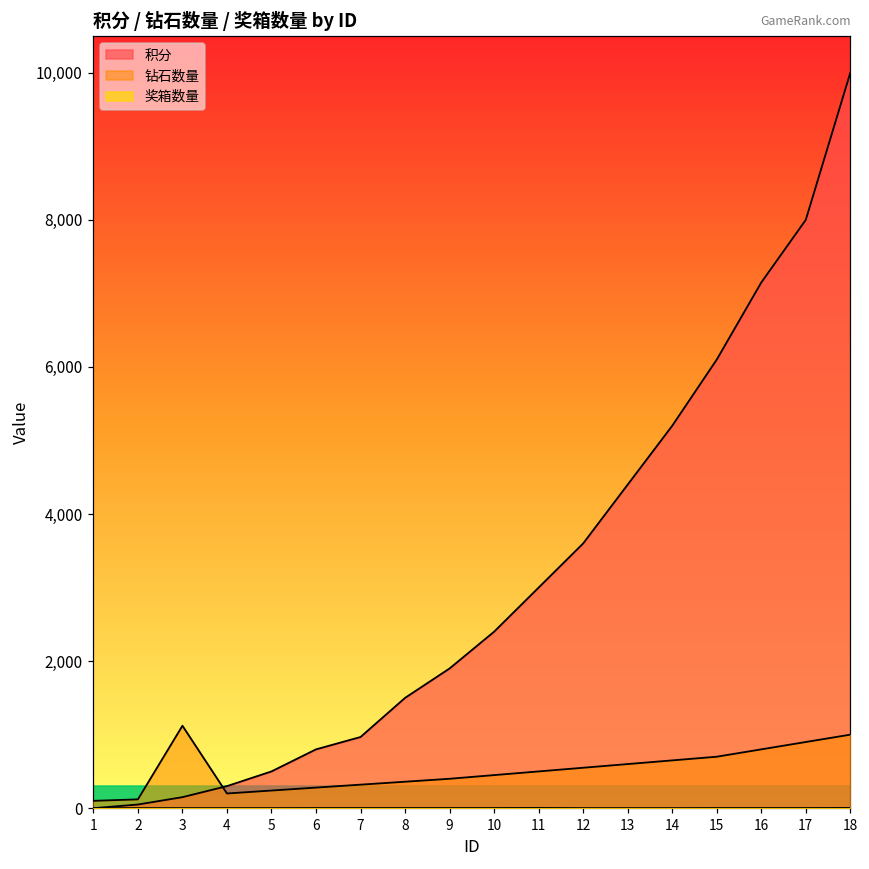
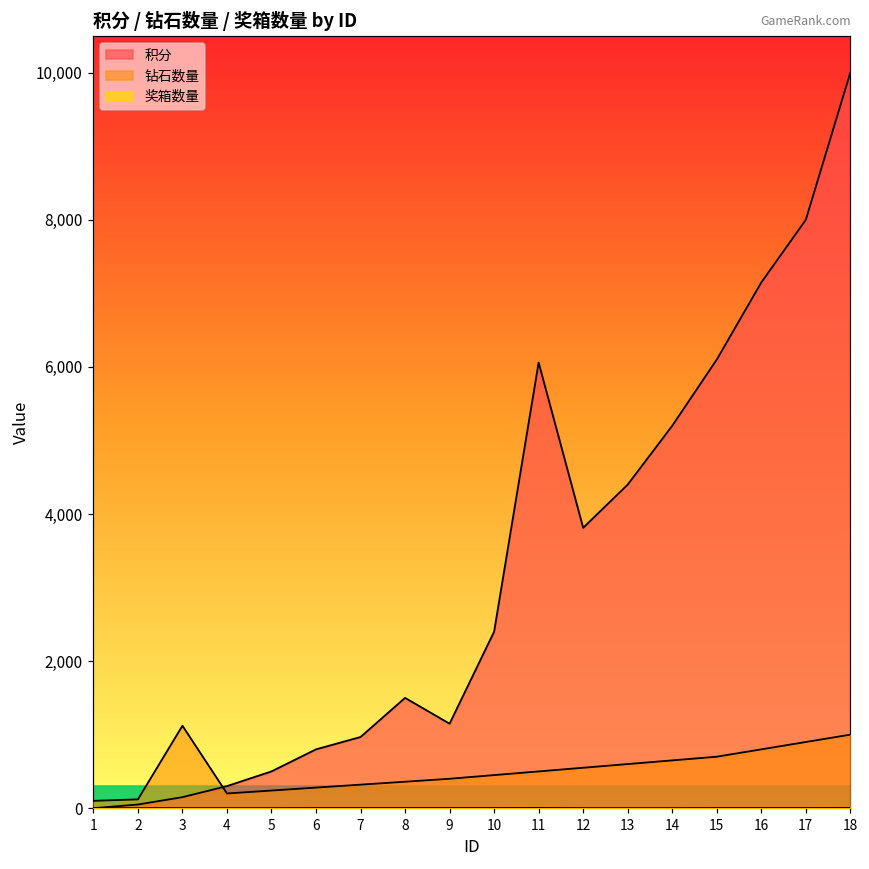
  {
    "积分": {
      "5": "500",
      "6": "800",
      "7": "1,000",
      "8": "1,500",
-     "9": "1,900",
+     "9": "1,100",
      "10": "2,400",
-     "11": "3,000",
-     "12": "3,600",
+     "11": "6,100",
+     "12": "3,800",
      "13": "4,400",
      "14": "5,200",
      "15": "6,100",
      "16": "7,100",
      "17": "8,000",
      "18": "10,000"
    },
    "钻石数量": {
      "3": "1,100",
      "7": "300",
      "8": "400",
      "9": "400",
      "10": "500",
      "11": "500",
      "12": "600",
      "13": "600",
      "14": "700",
      "15": "700",
      "16": "800",
      "17": "900",
      "18": "1,000"
    }
  }
